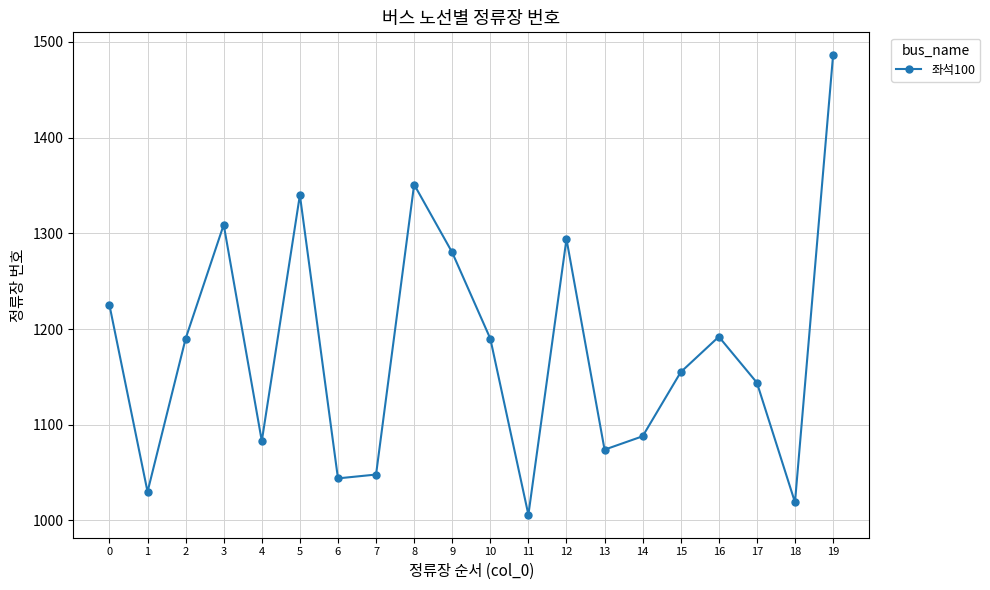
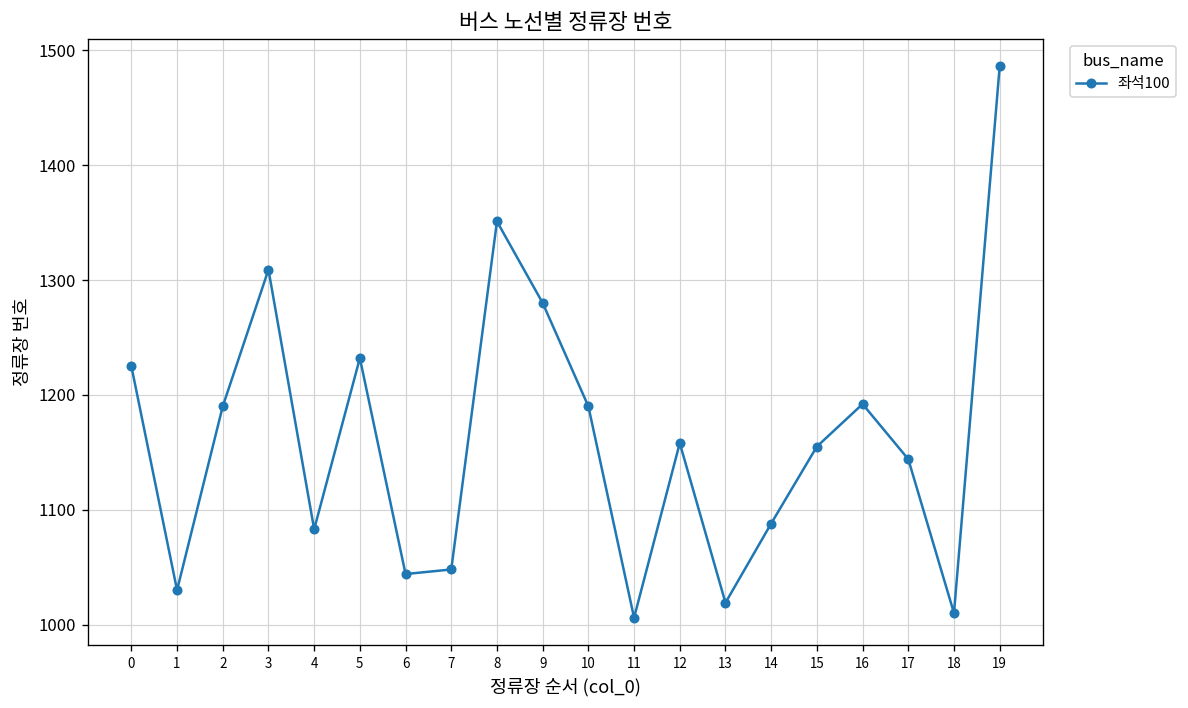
  {
    "0": 1230,
    "1": 1030,
    "2": 1190,
    "3": 1310,
    "4": 1080,
-   "5": 1340,
+   "5": 1230,
    "6": 1040,
    "7": 1050,
    "8": 1350,
    "9": 1280,
    "10": 1190,
    "11": 1010,
-   "12": 1290,
-   "13": 1070,
+   "12": 1160,
+   "13": 1020,
    "14": 1090,
    "15": 1160,
    "16": 1190,
    "17": 1140,
-   "18": 1020,
+   "18": 1010,
    "19": 1490
  }
